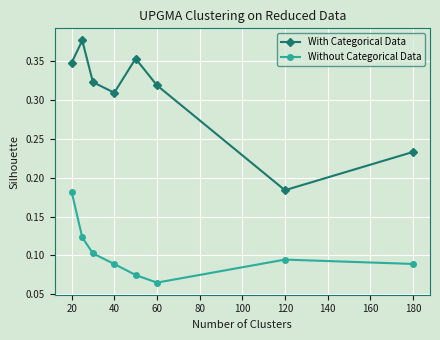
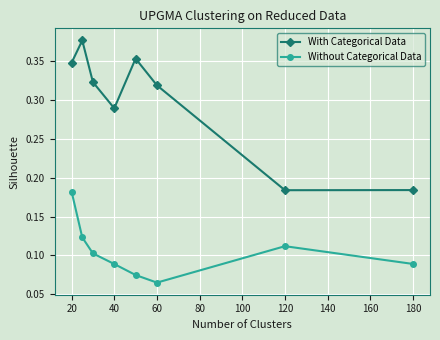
  {
    "With Categorical Data": {
      "20": 0.35,
-     "40": 0.31,
+     "40": 0.29,
      "60": 0.32,
      "120": 0.18,
-     "180": 0.23
+     "180": 0.18
    },
    "Without Categorical Data": {
      "20": 0.18,
      "40": 0.09,
      "60": 0.07,
-     "120": 0.09,
+     "120": 0.11,
      "180": 0.09
    }
  }
